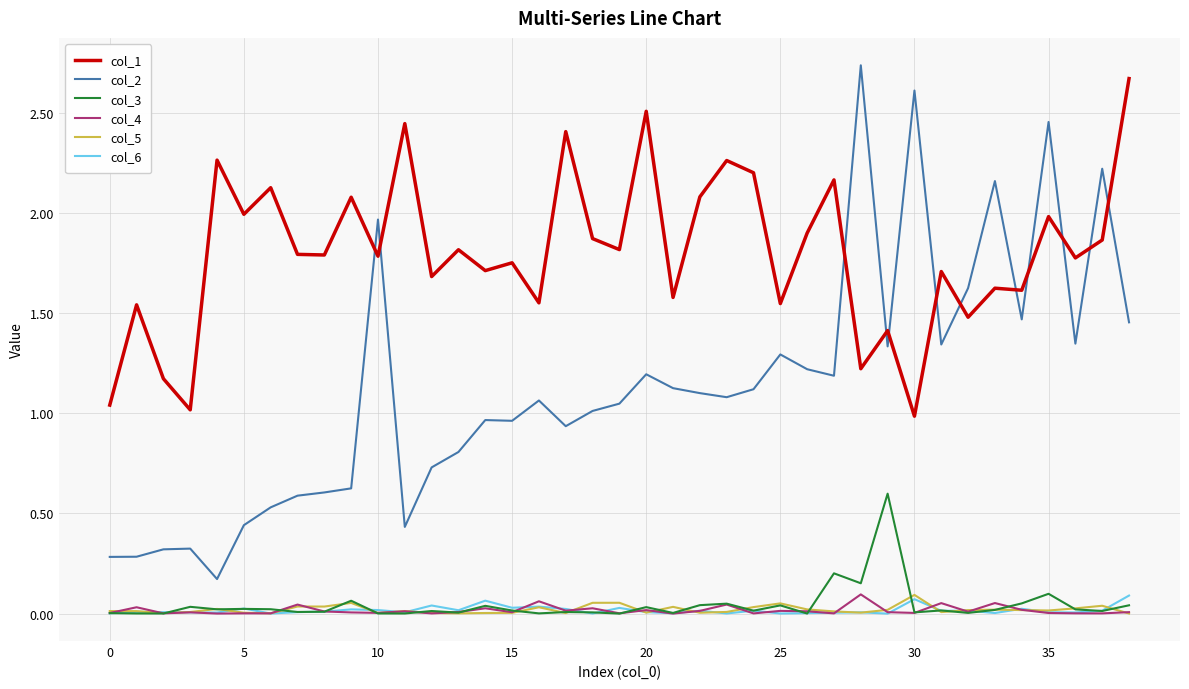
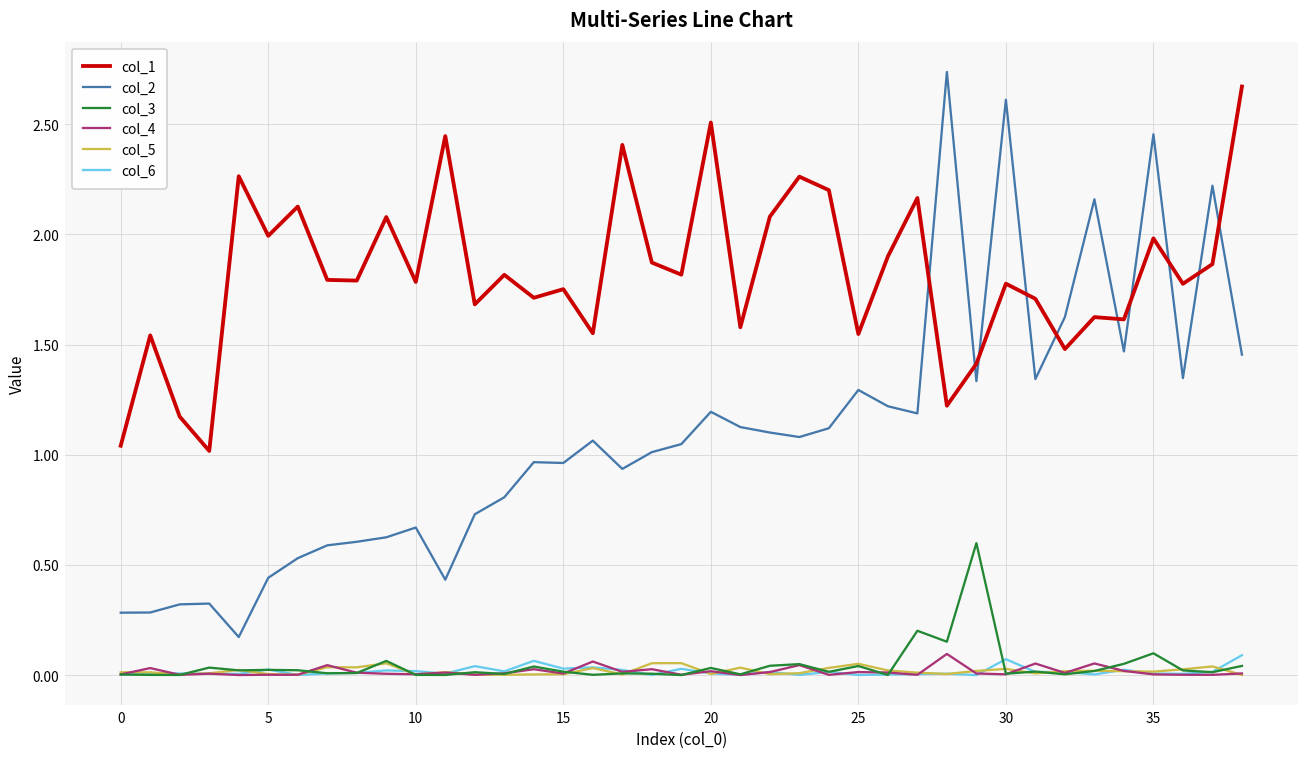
  {
    "col_1": {
      "0": 1.04,
      "5": 1.99,
      "10": 1.78,
      "15": 1.75,
      "20": 2.51,
      "25": 1.55,
-     "30": 0.99,
+     "30": 1.78,
      "35": 1.98
    },
    "col_2": {
      "0": 0.28,
      "5": 0.44,
-     "10": 1.97,
+     "10": 0.67,
      "15": 0.96,
      "20": 1.19,
      "25": 1.29,
      "30": 2.61,
      "35": 2.45
    },
    "col_3": {
      "20": 0.03,
      "35": 0.10
    },
    "col_4": {
      "25": 0.01
    },
    "col_5": {
-     "30": 0.09
+     "30": 0.03
    },
    "col_6": {
      "10": 0.02,
      "15": 0.03,
      "25": 0.00,
      "30": 0.07
    }
  }
